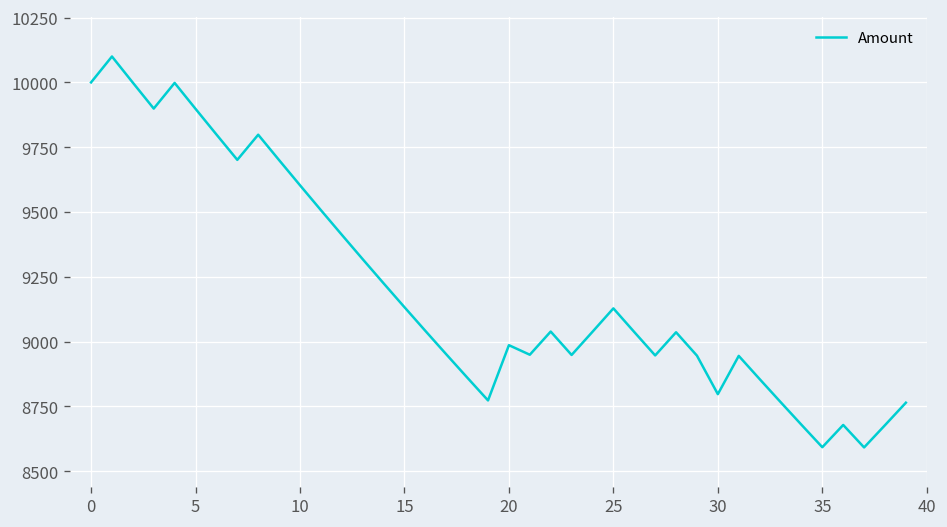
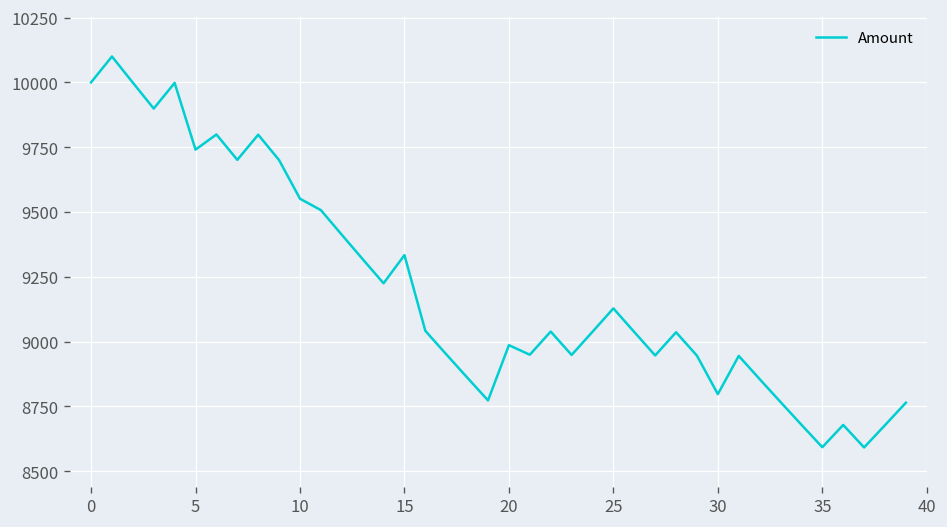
  {
    "0": 10000,
-   "5": 9900,
-   "10": 9600,
-   "15": 9130,
+   "5": 9740,
+   "10": 9550,
+   "15": 9330,
    "20": 8990,
    "25": 9130,
    "30": 8800,
    "35": 8590
  }
